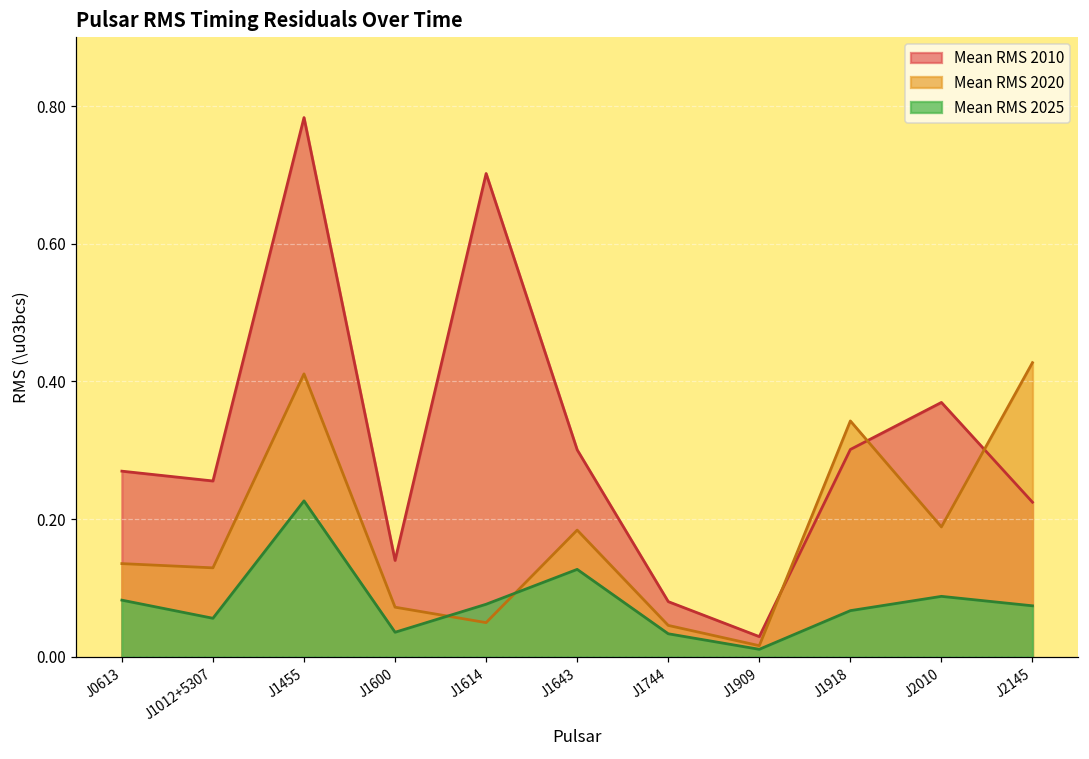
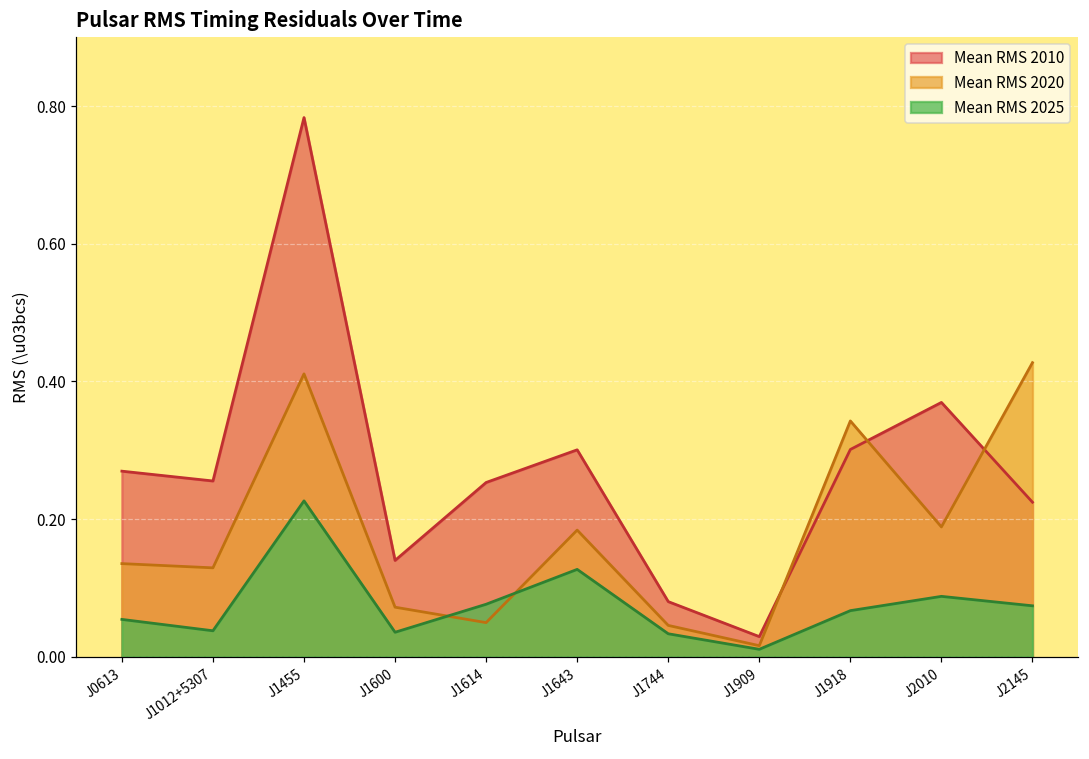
  {
    "Mean RMS 2010": {
      "J0613": 0.27,
      "J1012+5307": 0.26,
      "J1455": 0.78,
      "J1600": 0.14,
-     "J1614": 0.70,
+     "J1614": 0.25,
      "J1643": 0.30,
      "J1744": 0.08,
      "J1909": 0.03,
      "J1918": 0.30,
      "J2010": 0.37,
      "J2145": 0.22
    },
    "Mean RMS 2020": {
      "J0613": 0.14,
      "J1012+5307": 0.13,
      "J1455": 0.41,
      "J1600": 0.07,
      "J1614": 0.05,
      "J1643": 0.18,
      "J1744": 0.05,
      "J1909": 0.02,
      "J1918": 0.34,
      "J2010": 0.19,
      "J2145": 0.43
    },
    "Mean RMS 2025": {
-     "J0613": 0.08,
-     "J1012+5307": 0.06,
+     "J0613": 0.05,
+     "J1012+5307": 0.04,
      "J1455": 0.23,
      "J1600": 0.04,
      "J1614": 0.08,
      "J1643": 0.13,
      "J1744": 0.03,
      "J1909": 0.01,
      "J1918": 0.07,
      "J2010": 0.09,
      "J2145": 0.07
    }
  }
